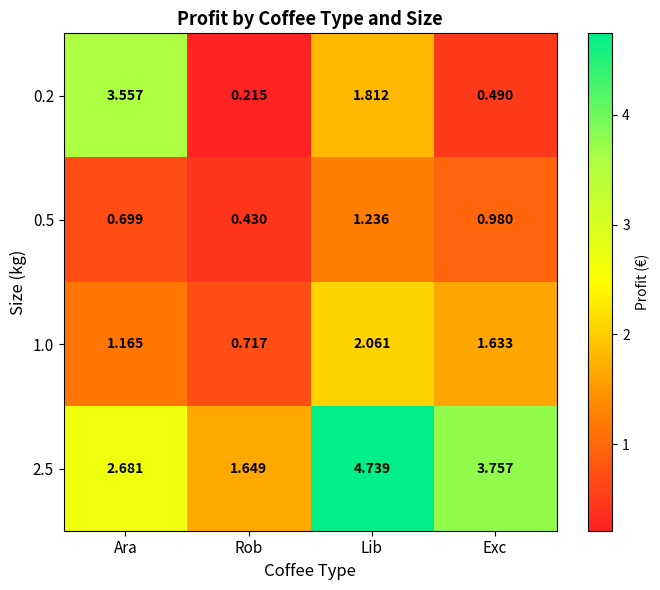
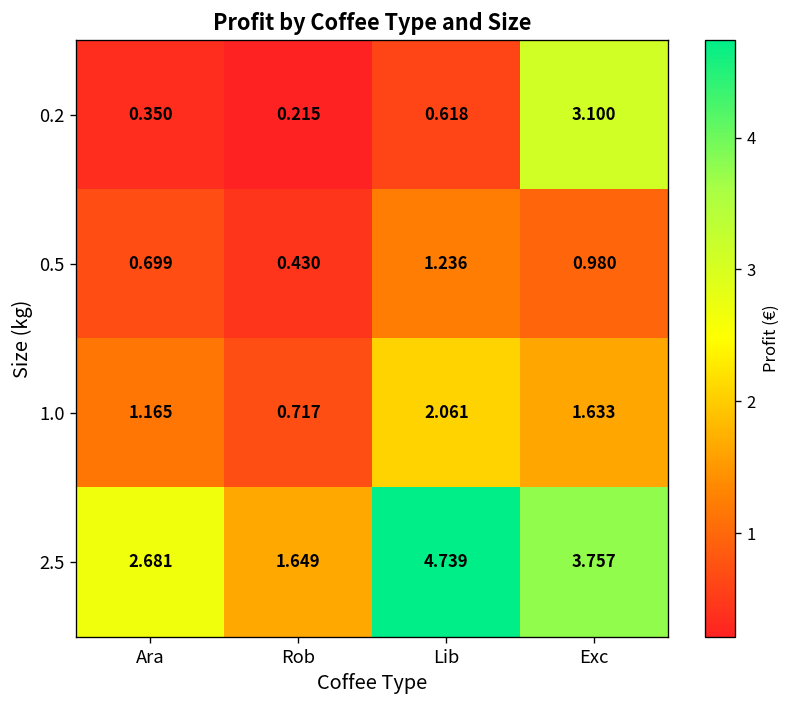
  {
    "0.2": {
-     "Ara": 3.557,
+     "Ara": 0.350,
      "Rob": 0.215,
-     "Lib": 1.812,
-     "Exc": 0.490
+     "Lib": 0.618,
+     "Exc": 3.100
    },
    "0.5": {
      "Ara": 0.699,
      "Rob": 0.430,
      "Lib": 1.236,
      "Exc": 0.980
    },
    "1.0": {
      "Ara": 1.165,
      "Rob": 0.717,
      "Lib": 2.061,
      "Exc": 1.633
    },
    "2.5": {
      "Ara": 2.681,
      "Rob": 1.649,
      "Lib": 4.739,
      "Exc": 3.757
    }
  }
